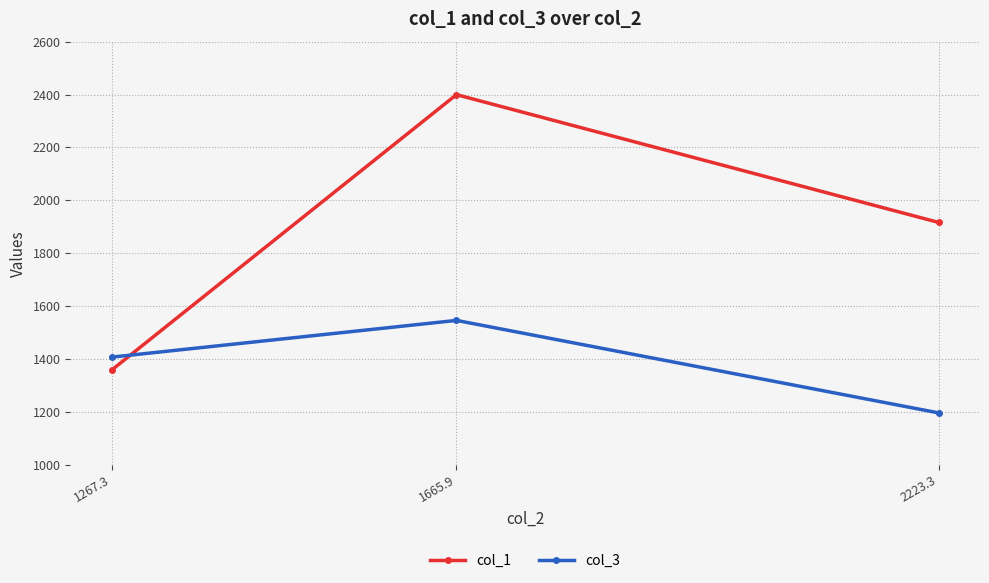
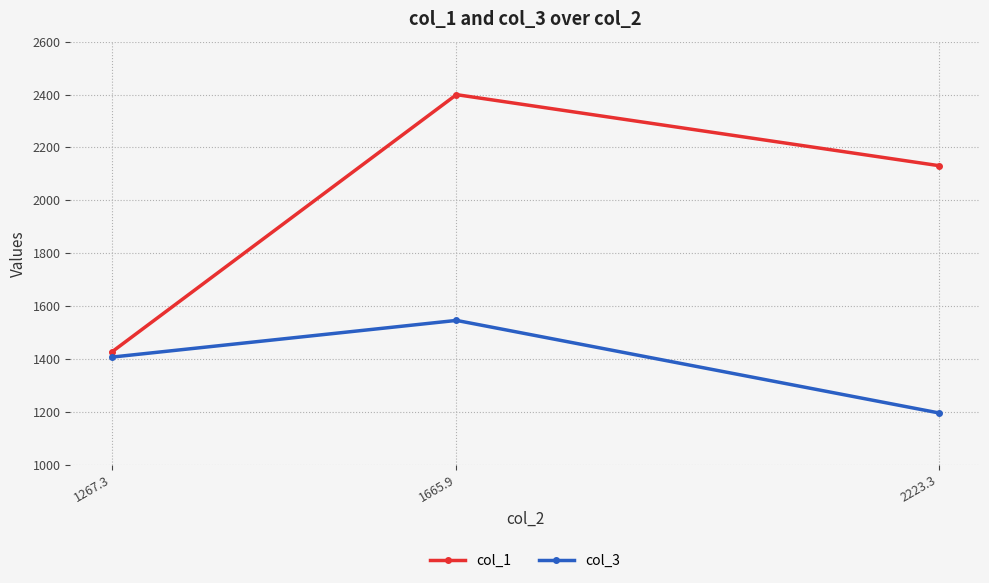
  {
    "col_1": {
-     "1267.3": 1360,
+     "1267.3": 1430,
      "1665.9": 2400,
-     "2223.3": 1920
+     "2223.3": 2130
    },
    "col_3": {
      "1267.3": 1410,
      "1665.9": 1550,
      "2223.3": 1200
    }
  }
